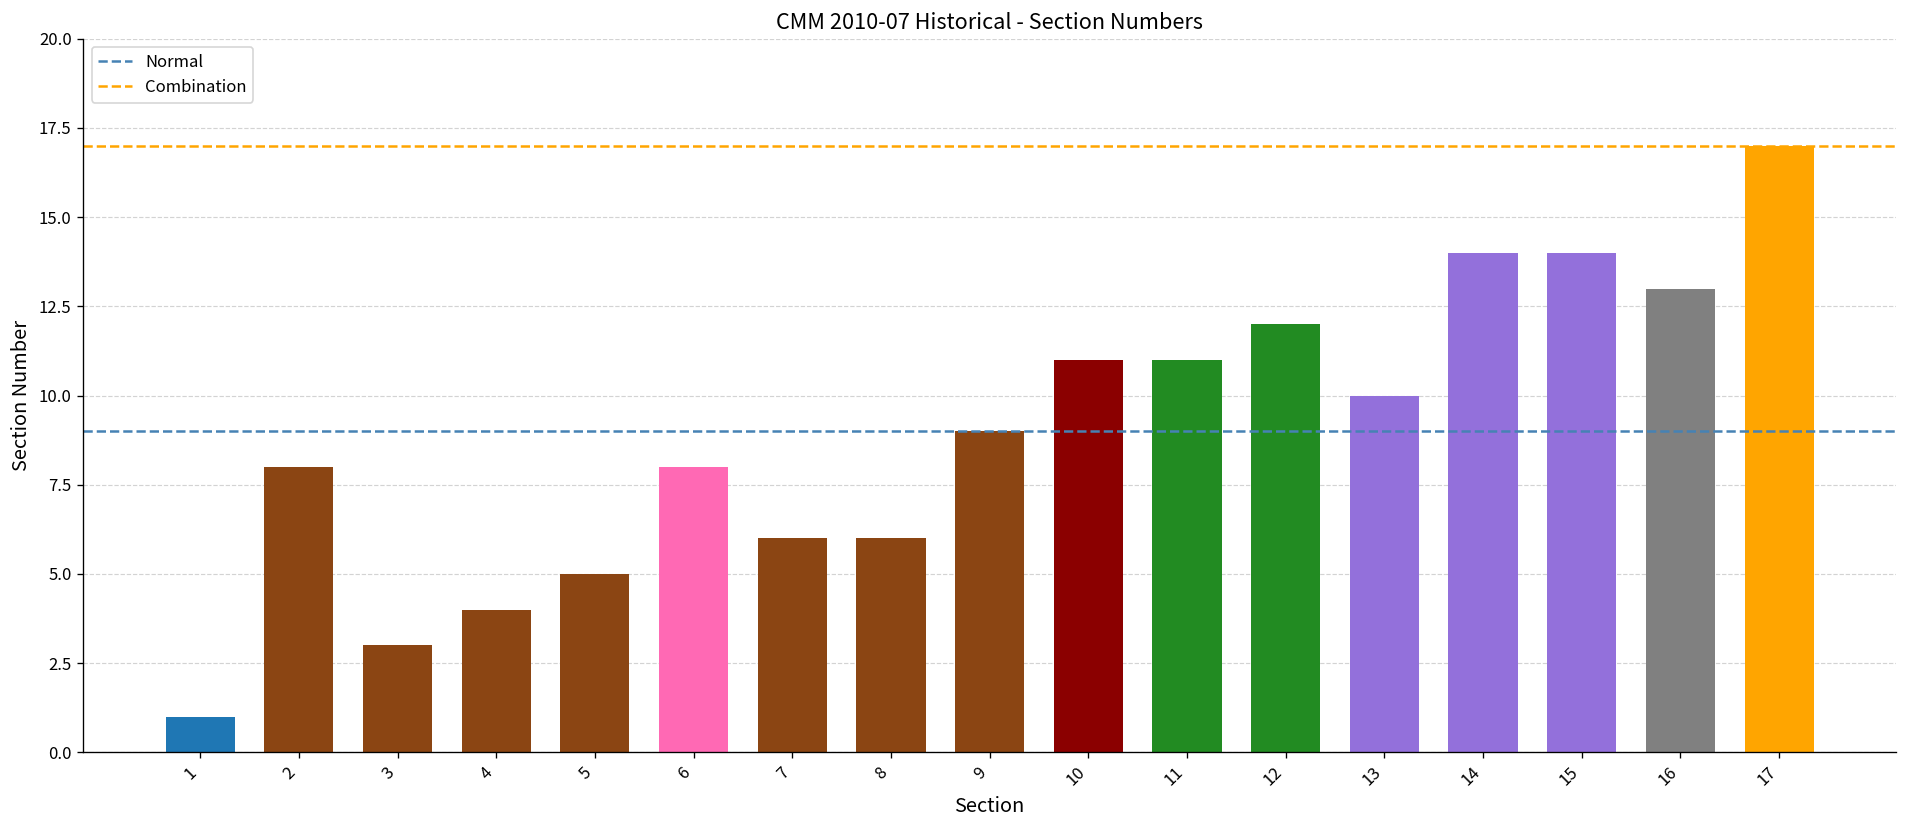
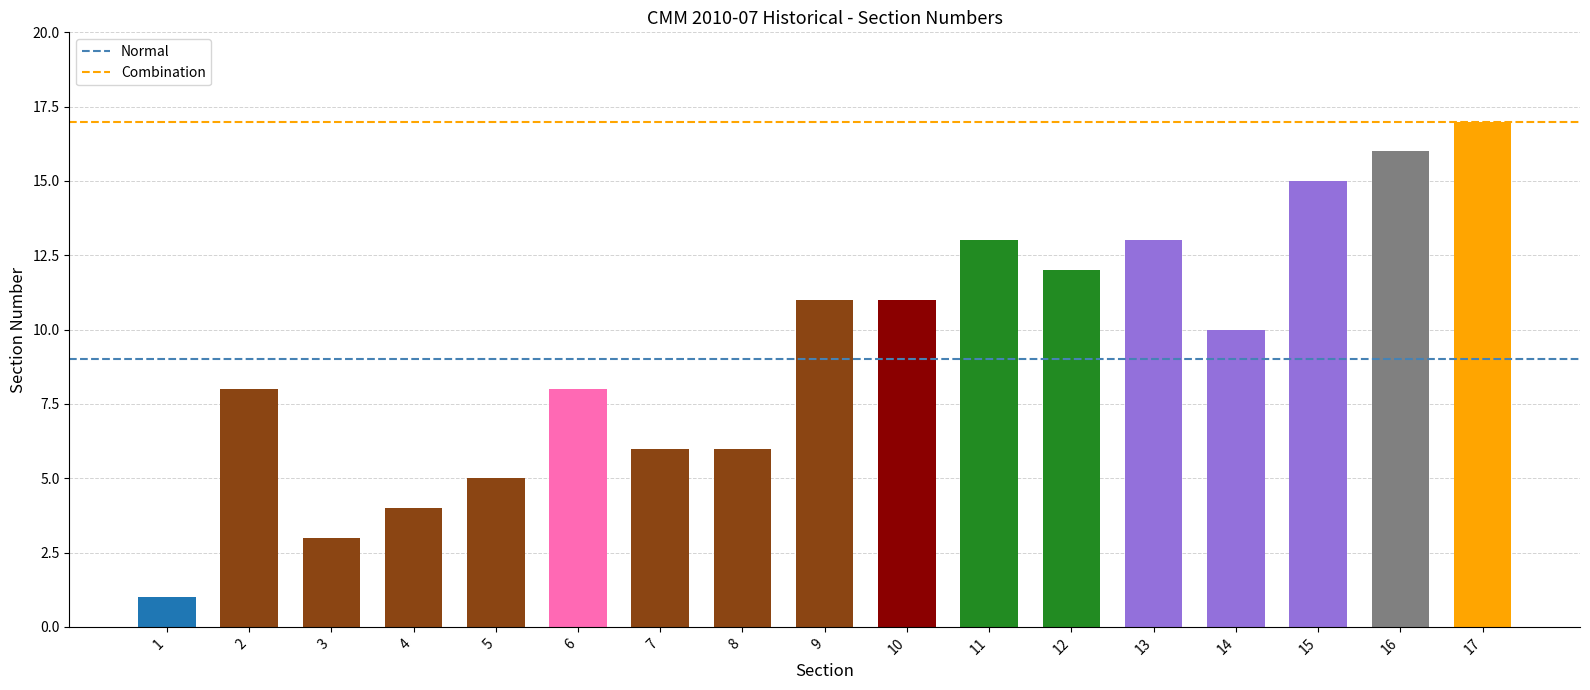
  {
    "1": 1,
    "2": 8,
    "3": 3,
    "4": 4,
    "5": 5,
    "6": 8,
    "7": 6,
    "8": 6,
-   "9": 9,
+   "9": 11,
    "10": 11,
-   "11": 11,
+   "11": 13,
    "12": 12,
-   "13": 10,
-   "14": 14,
-   "15": 14,
-   "16": 13,
+   "13": 13,
+   "14": 10,
+   "15": 15,
+   "16": 16,
    "17": 17
  }
